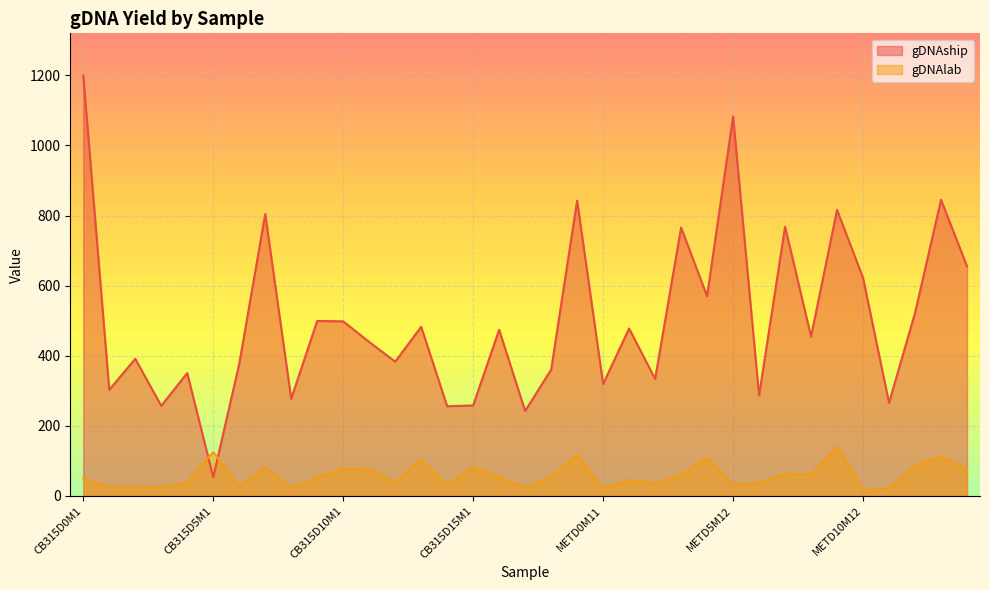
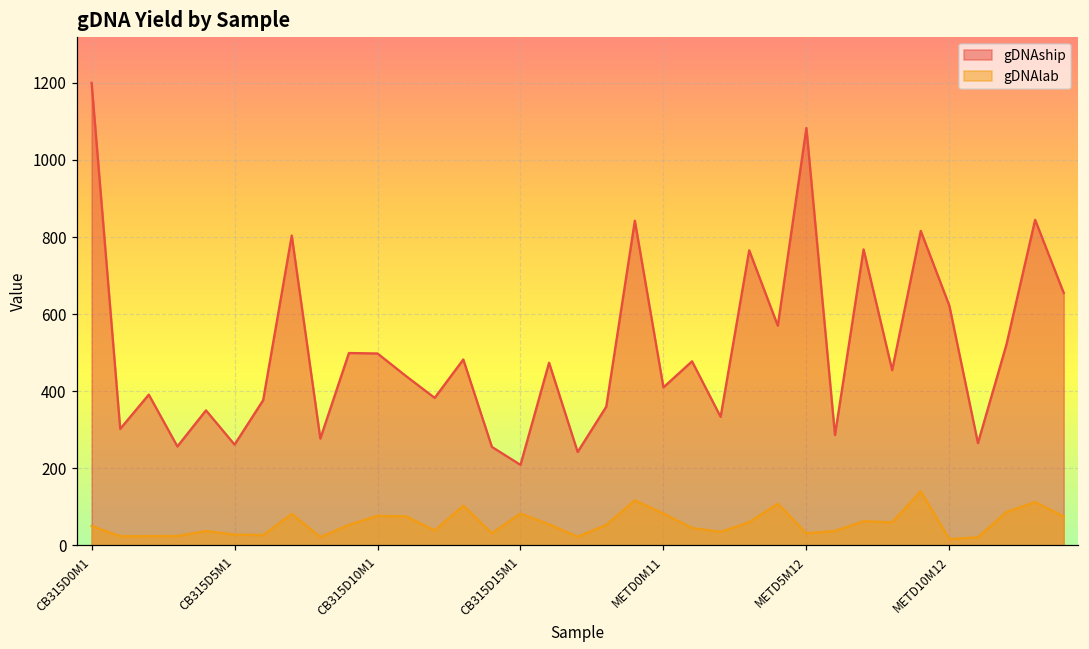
  {
    "gDNAship": {
      "CB315D0M1": 1200,
-     "CB315D5M1": 50,
+     "CB315D5M1": 260,
      "CB315D10M1": 500,
-     "CB315D15M1": 260,
-     "METD0M11": 320,
+     "CB315D15M1": 210,
+     "METD0M11": 410,
      "METD5M12": 1080,
      "METD10M12": 620
    },
    "gDNAlab": {
      "CB315D0M1": 50,
-     "CB315D5M1": 120,
+     "CB315D5M1": 30,
      "CB315D10M1": 80,
      "CB315D15M1": 80,
-     "METD0M11": 20,
+     "METD0M11": 80,
      "METD5M12": 30,
      "METD10M12": 20
    }
  }
